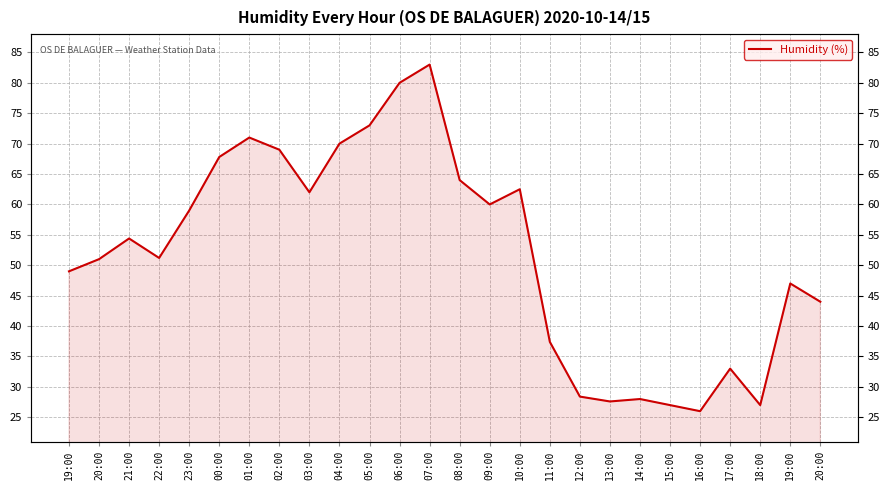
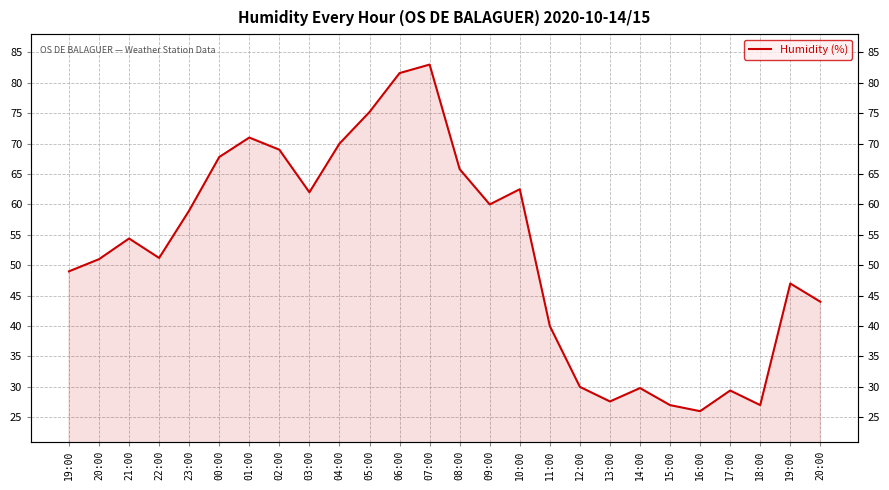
  {
    "21:00": 54,
    "22:00": 51,
    "23:00": 59,
    "00:00": 68,
    "01:00": 71,
    "02:00": 69,
    "03:00": 62,
    "04:00": 70,
-   "05:00": 73,
-   "06:00": 80,
+   "05:00": 75,
+   "06:00": 82,
    "07:00": 83,
-   "08:00": 64,
+   "08:00": 66,
    "09:00": 60,
    "10:00": 63,
-   "11:00": 37,
-   "12:00": 28,
+   "11:00": 40,
+   "12:00": 30,
    "13:00": 28,
-   "14:00": 28,
+   "14:00": 30,
    "15:00": 27,
    "16:00": 26,
-   "17:00": 33,
+   "17:00": 29,
    "18:00": 27
  }
